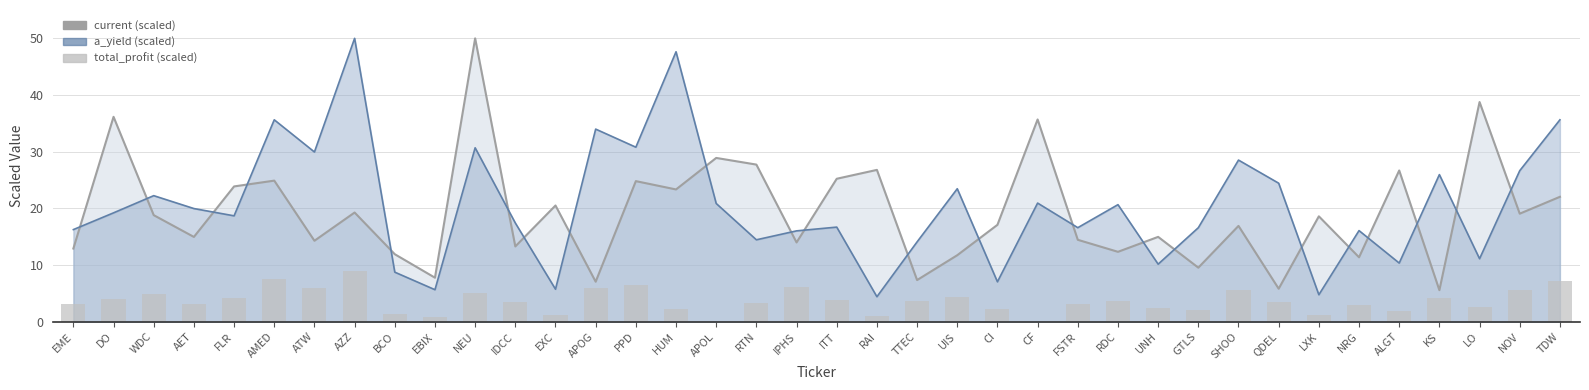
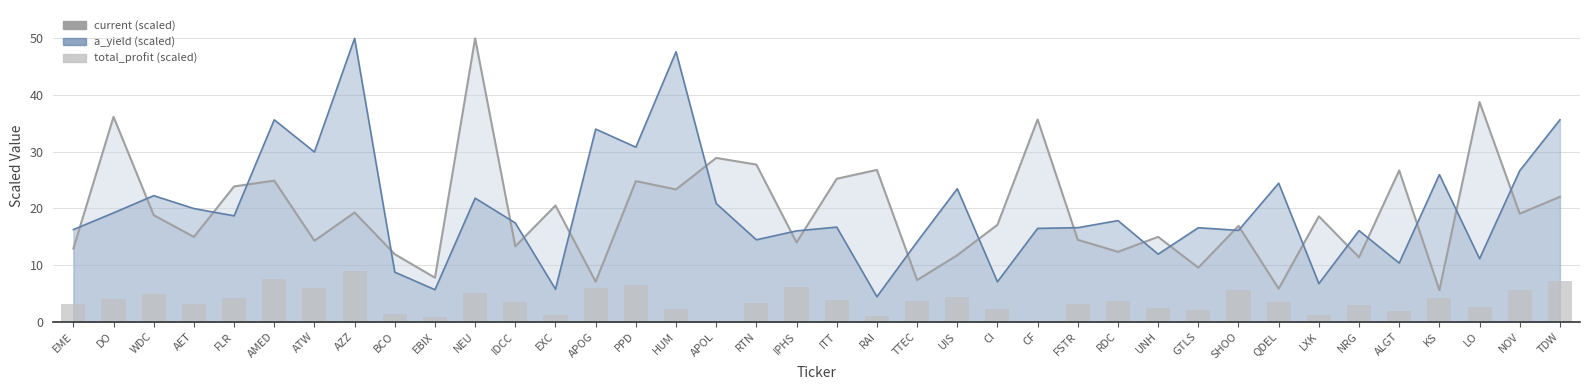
  {
    "a_yield (scaled)": {
      "EME": 16,
      "DO": 19,
      "WDC": 22,
      "AET": 20,
      "FLR": 19,
      "AMED": 36,
      "ATW": 30,
      "AZZ": 50,
      "BCO": 9,
      "EBIX": 6,
-     "NEU": 31,
+     "NEU": 22,
      "IDCC": 17,
      "EXC": 6,
      "APOG": 34,
      "PPD": 31,
      "HUM": 48,
      "APOL": 21,
      "RTN": 14,
      "IPHS": 16,
      "ITT": 17,
      "RAI": 4,
      "TTEC": 14,
      "UIS": 23,
      "CI": 7,
-     "CF": 21,
+     "CF": 16,
      "FSTR": 17,
-     "RDC": 21,
-     "UNH": 10,
+     "RDC": 18,
+     "UNH": 12,
      "GTLS": 17,
-     "SHOO": 29,
+     "SHOO": 16,
      "QDEL": 24,
-     "LXK": 5,
+     "LXK": 7,
      "NRG": 16,
      "ALGT": 10,
      "KS": 26,
      "LO": 11,
      "NOV": 27,
      "TDW": 36
    }
  }
